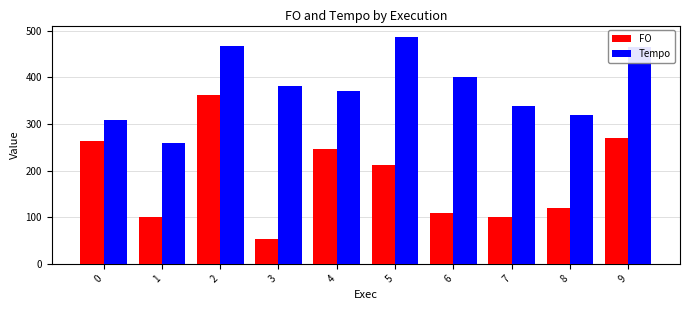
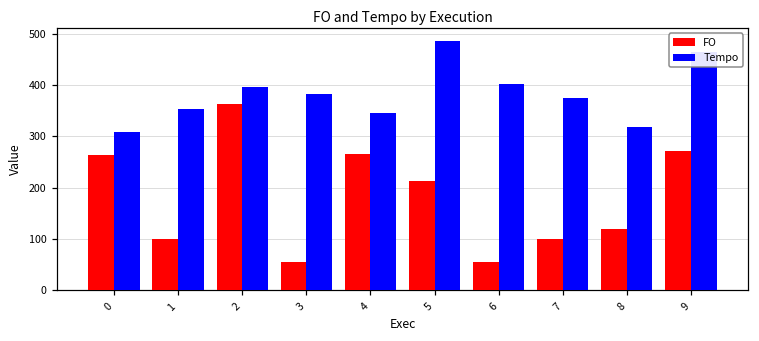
  {
    "FO": {
      "0": 260,
      "1": 100,
      "2": 360,
      "3": 50,
-     "4": 250,
+     "4": 270,
      "5": 210,
-     "6": 110,
+     "6": 50,
      "7": 100,
      "8": 120,
      "9": 270
    },
    "Tempo": {
      "0": 310,
-     "1": 260,
-     "2": 470,
+     "1": 350,
+     "2": 400,
      "3": 380,
-     "4": 370,
+     "4": 350,
      "5": 490,
      "6": 400,
-     "7": 340,
+     "7": 380,
      "8": 320
    }
  }
